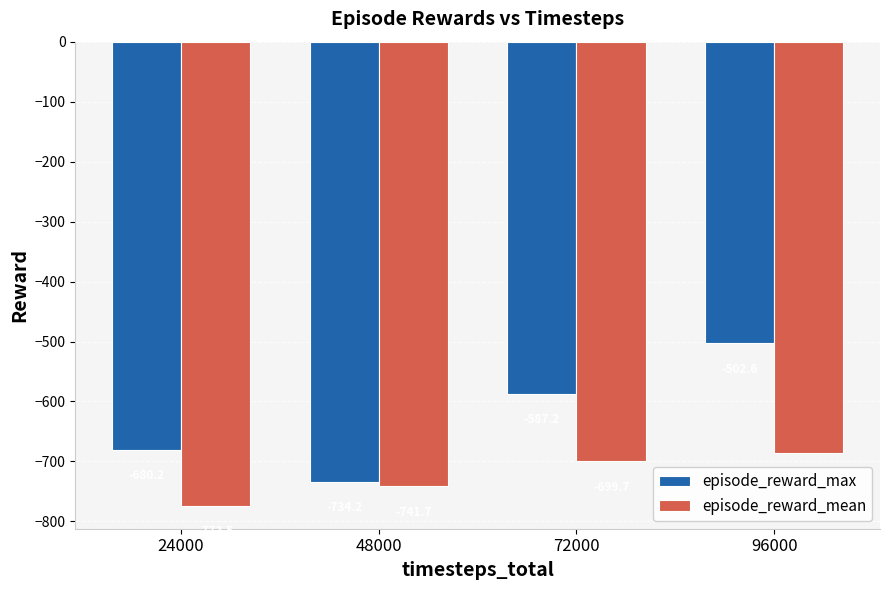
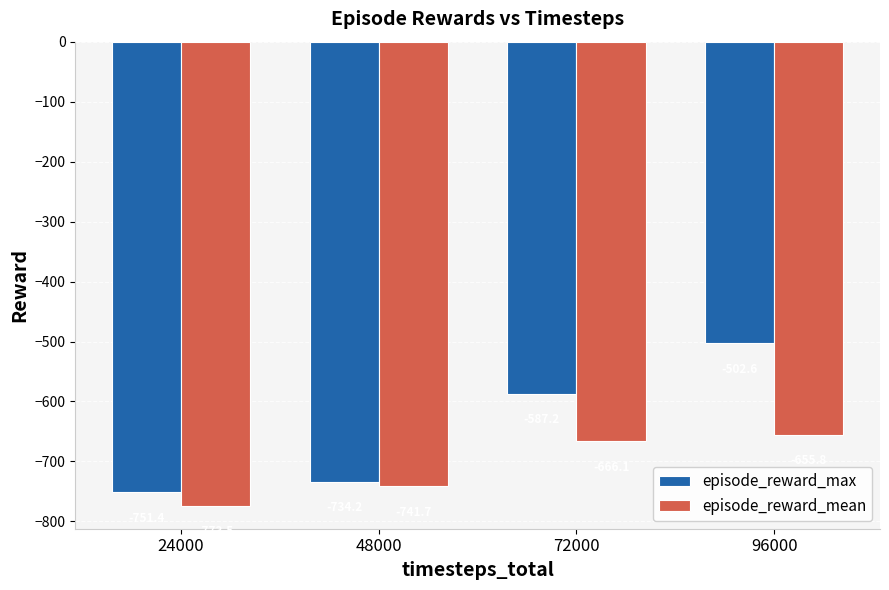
  {
    "episode_reward_max": {
-     "24000": -680,
+     "24000": -750,
      "48000": -730,
      "72000": -590,
      "96000": -500
    },
    "episode_reward_mean": {
      "24000": -770,
      "48000": -740,
-     "72000": -700,
-     "96000": -690
+     "72000": -670,
+     "96000": -660
    }
  }
